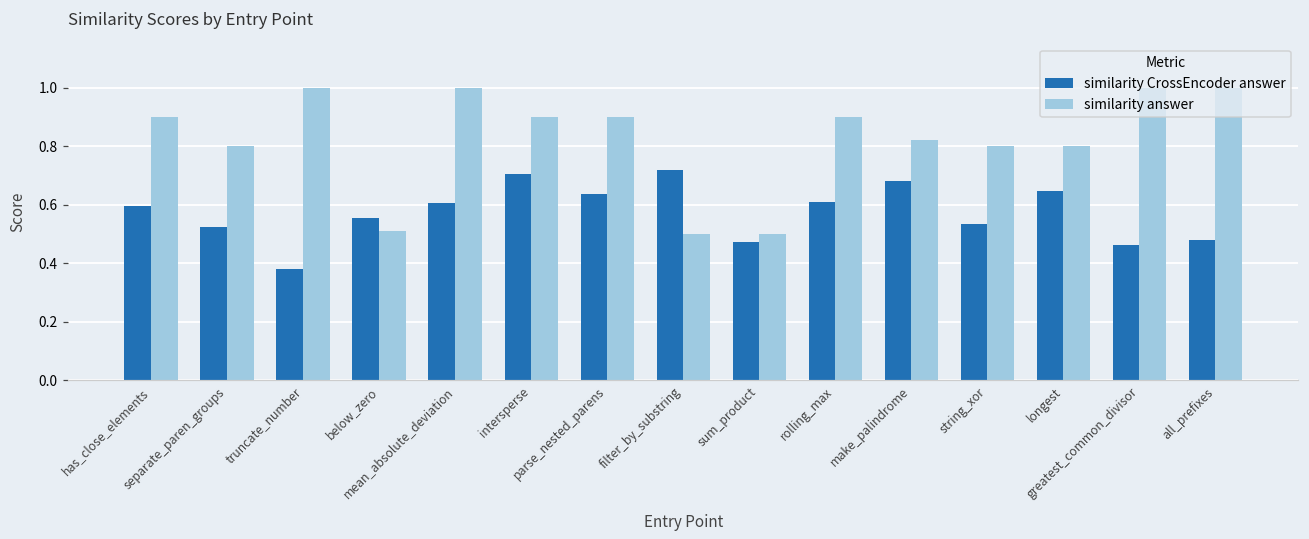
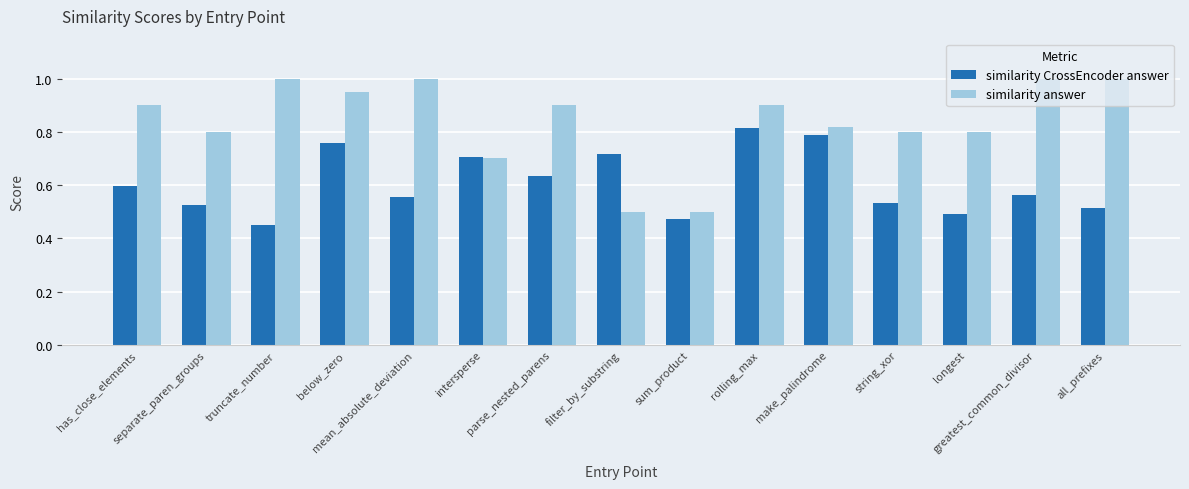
  {
    "similarity CrossEncoder answer": {
      "has_close_elements": 0.60,
      "separate_paren_groups": 0.53,
-     "truncate_number": 0.38,
-     "below_zero": 0.55,
-     "mean_absolute_deviation": 0.60,
+     "truncate_number": 0.45,
+     "below_zero": 0.76,
+     "mean_absolute_deviation": 0.55,
      "intersperse": 0.71,
      "parse_nested_parens": 0.64,
      "filter_by_substring": 0.72,
      "sum_product": 0.47,
-     "rolling_max": 0.61,
-     "make_palindrome": 0.68,
+     "rolling_max": 0.81,
+     "make_palindrome": 0.79,
      "string_xor": 0.53,
-     "longest": 0.65,
-     "greatest_common_divisor": 0.46,
-     "all_prefixes": 0.48
+     "longest": 0.49,
+     "greatest_common_divisor": 0.56,
+     "all_prefixes": 0.51
    },
    "similarity answer": {
      "has_close_elements": 0.90,
      "separate_paren_groups": 0.80,
      "truncate_number": 1.00,
-     "below_zero": 0.51,
+     "below_zero": 0.95,
      "mean_absolute_deviation": 1.00,
-     "intersperse": 0.9,
+     "intersperse": 0.7,
      "parse_nested_parens": 0.90,
      "filter_by_substring": 0.50,
      "sum_product": 0.50,
      "rolling_max": 0.90,
      "make_palindrome": 0.82,
      "string_xor": 0.80,
      "longest": 0.80
    }
  }
